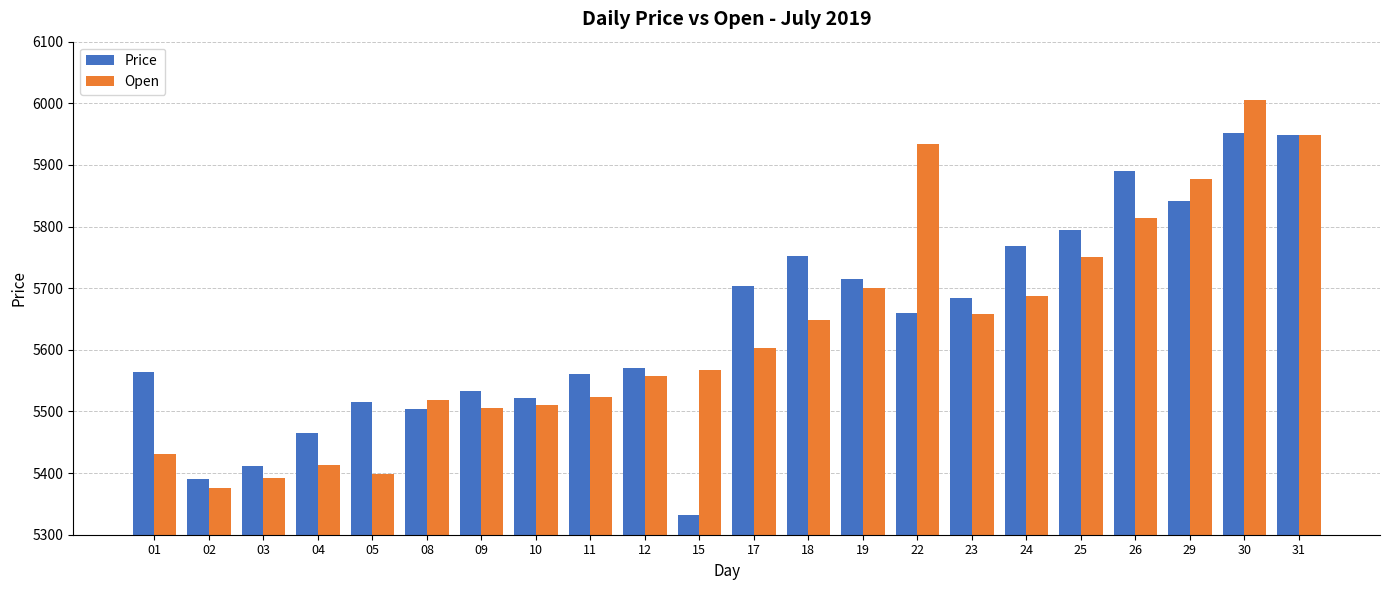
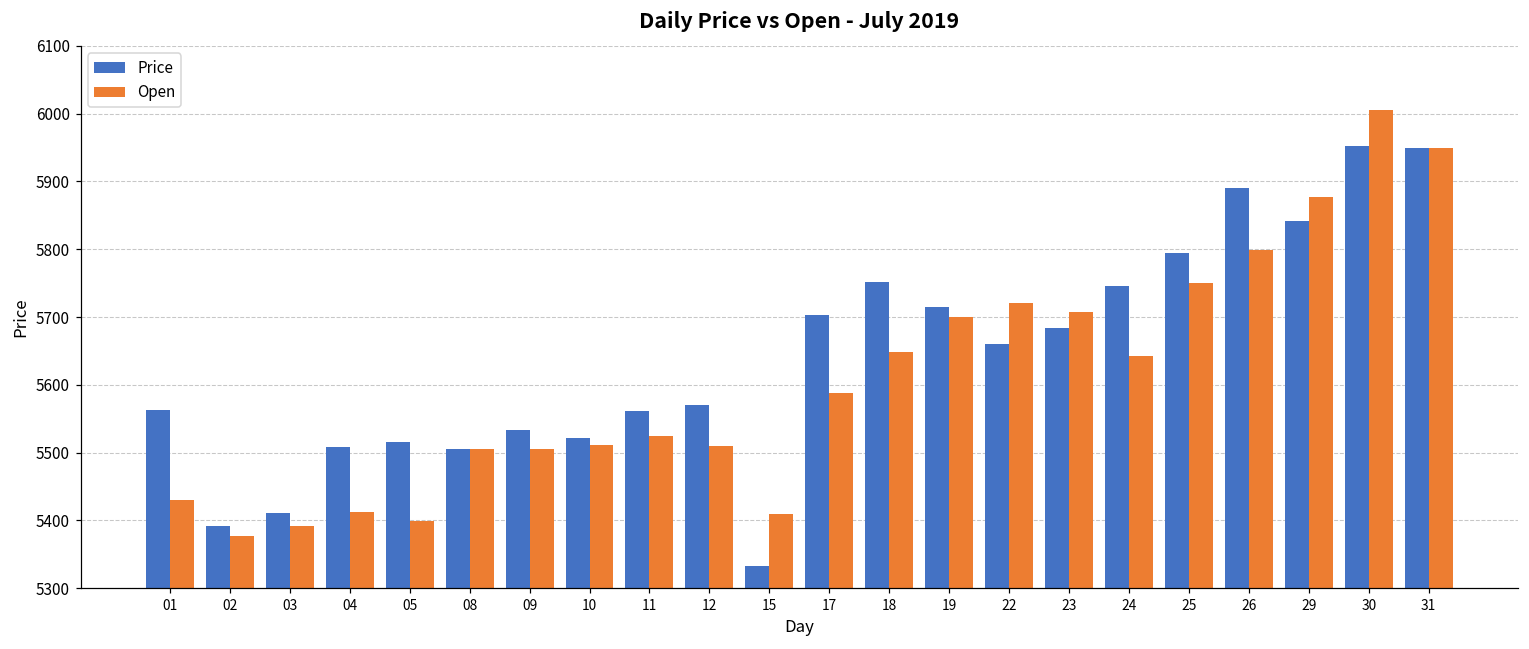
  {
    "Price": {
      "01": 5560,
      "02": 5390,
      "03": 5410,
-     "04": 5470,
+     "04": 5510,
      "05": 5520,
      "08": 5500,
      "09": 5530,
      "10": 5520,
      "11": 5560,
      "12": 5570,
      "15": 5330,
      "17": 5700,
      "18": 5750,
      "19": 5720,
      "22": 5660,
      "23": 5680,
-     "24": 5770,
+     "24": 5750,
      "25": 5790,
      "26": 5890,
      "29": 5840,
      "30": 5950,
      "31": 5950
    },
    "Open": {
      "01": 5430,
      "02": 5380,
      "03": 5390,
      "04": 5410,
      "05": 5400,
-     "08": 5520,
+     "08": 5510,
      "09": 5510,
      "10": 5510,
      "11": 5520,
-     "12": 5560,
-     "15": 5570,
-     "17": 5600,
+     "12": 5510,
+     "15": 5410,
+     "17": 5590,
      "18": 5650,
      "19": 5700,
-     "22": 5930,
-     "23": 5660,
-     "24": 5690,
+     "22": 5720,
+     "23": 5710,
+     "24": 5640,
      "25": 5750,
-     "26": 5810,
+     "26": 5800,
      "29": 5880,
      "30": 6010,
      "31": 5950
    }
  }
